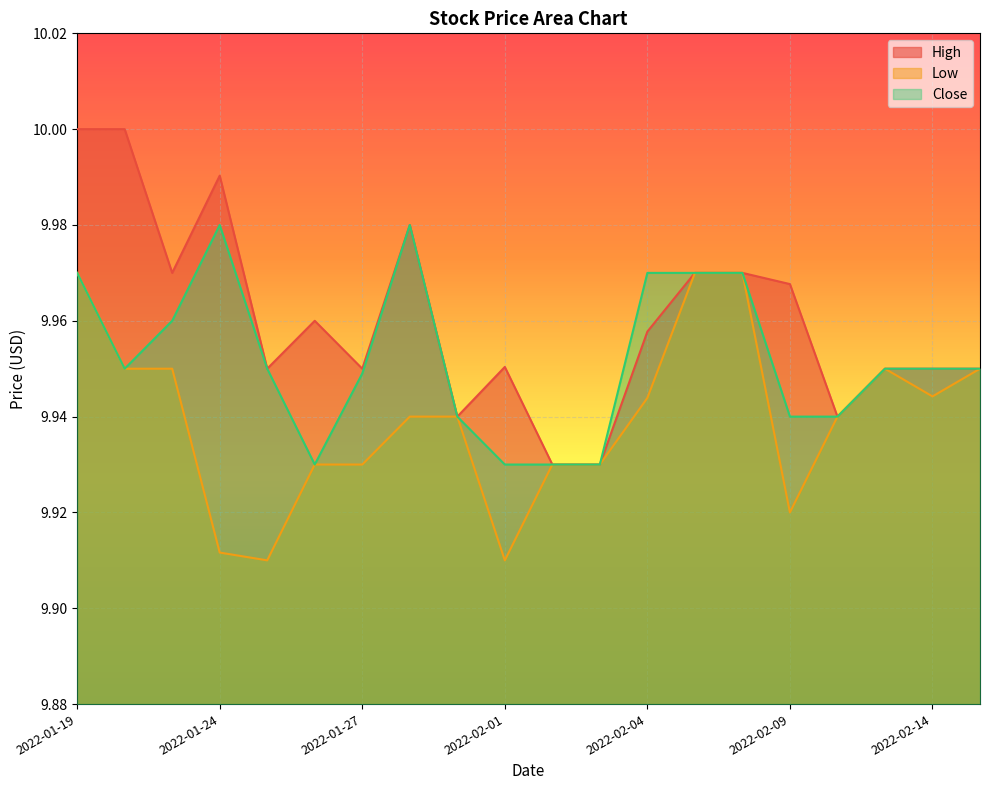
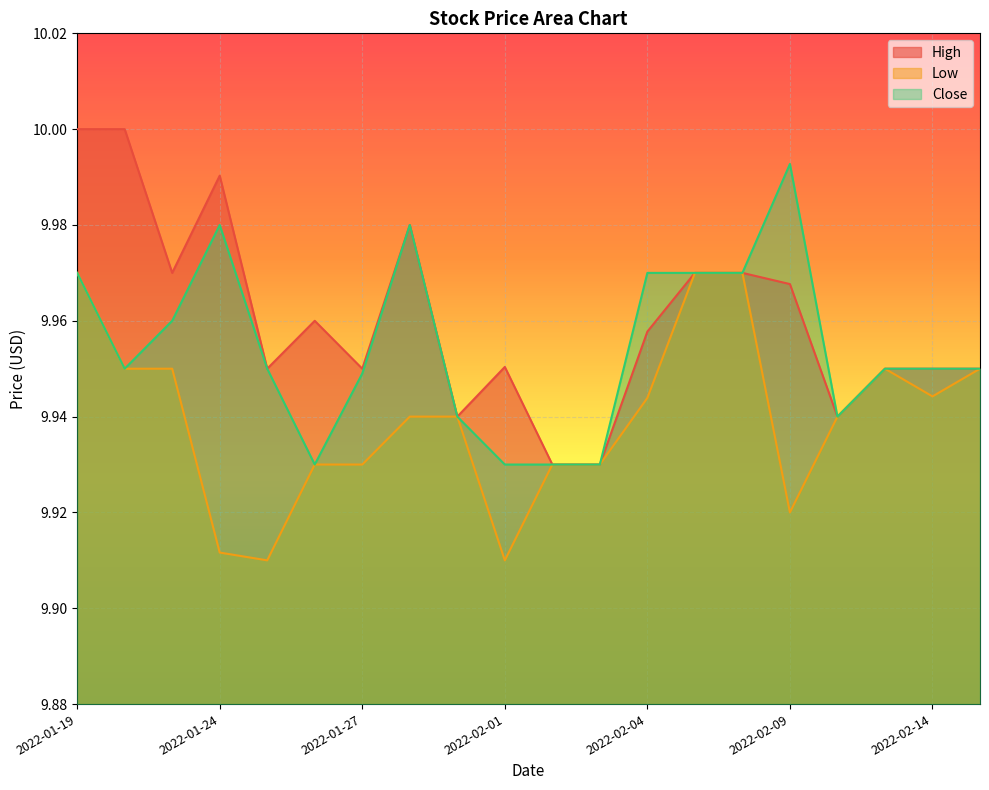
  {
    "High": {
      "2022-01-19": 10.000,
      "2022-01-24": 9.990,
      "2022-01-27": 9.950,
      "2022-02-01": 9.950,
      "2022-02-04": 9.958,
      "2022-02-09": 9.968
    },
    "Low": {
      "2022-01-24": 9.912,
      "2022-01-27": 9.930,
      "2022-02-01": 9.910,
      "2022-02-04": 9.944,
      "2022-02-09": 9.920,
      "2022-02-14": 9.944
    },
    "Close": {
      "2022-01-24": 9.980,
      "2022-01-27": 9.949,
      "2022-02-01": 9.930,
      "2022-02-04": 9.970,
-     "2022-02-09": 9.940
+     "2022-02-09": 9.993
    }
  }
